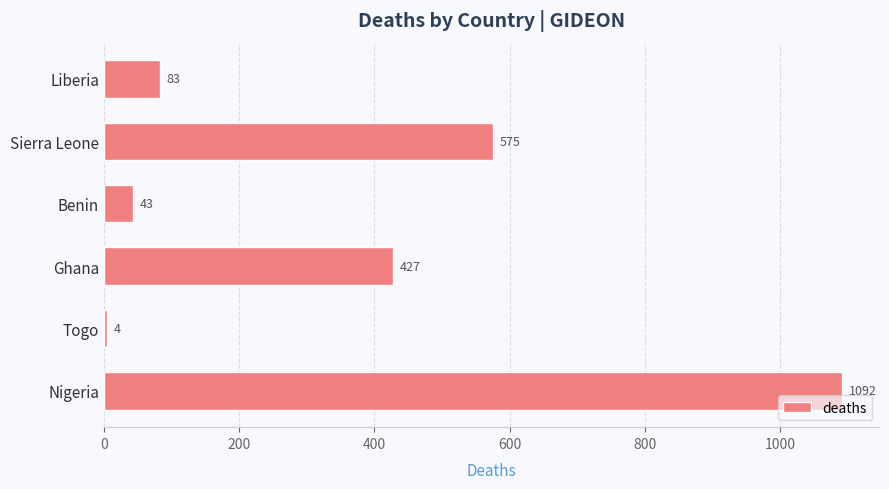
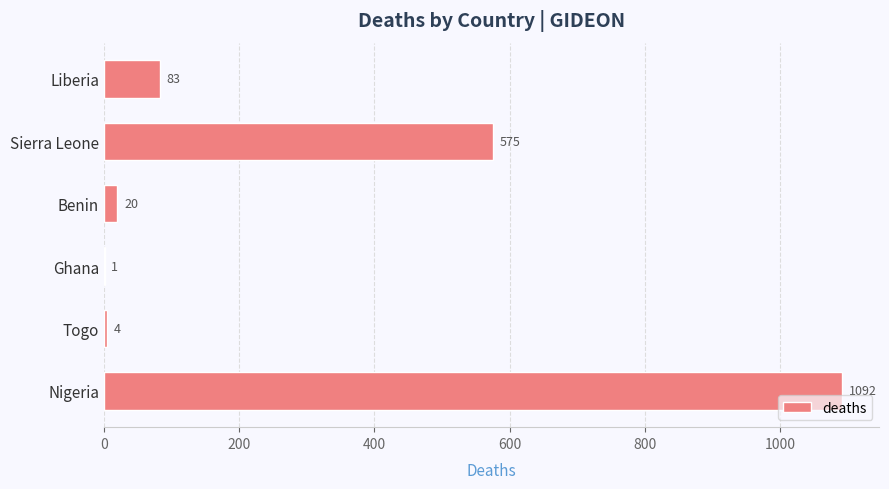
  {
    "Liberia": 83,
    "Sierra Leone": 575,
-   "Benin": 43,
-   "Ghana": 427,
+   "Benin": 20,
+   "Ghana": 1,
    "Togo": 4
  }
